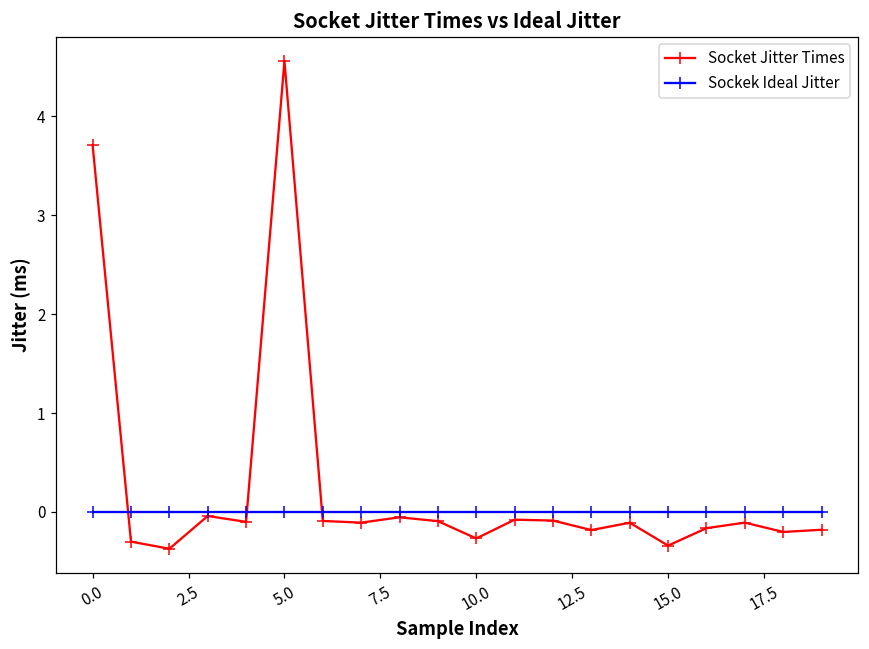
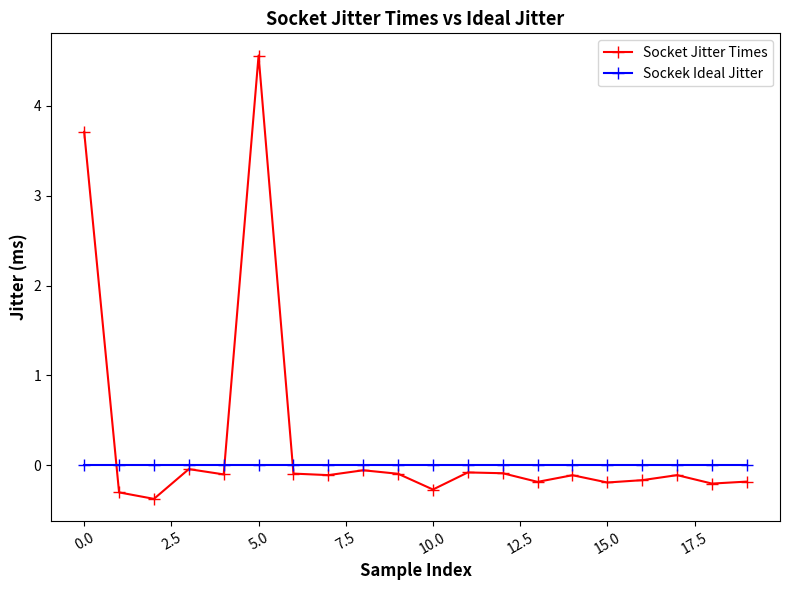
  {
    "Socket Jitter Times": {
      "0.0": 3.7,
      "5.0": 4.6,
      "10.0": -0.3,
-     "15.0": -0.3
+     "15.0": -0.2
    },
    "Sockek Ideal Jitter": {
      "0.0": 0.0,
      "5.0": 0.0,
      "10.0": 0.0,
      "15.0": 0.0
    }
  }
